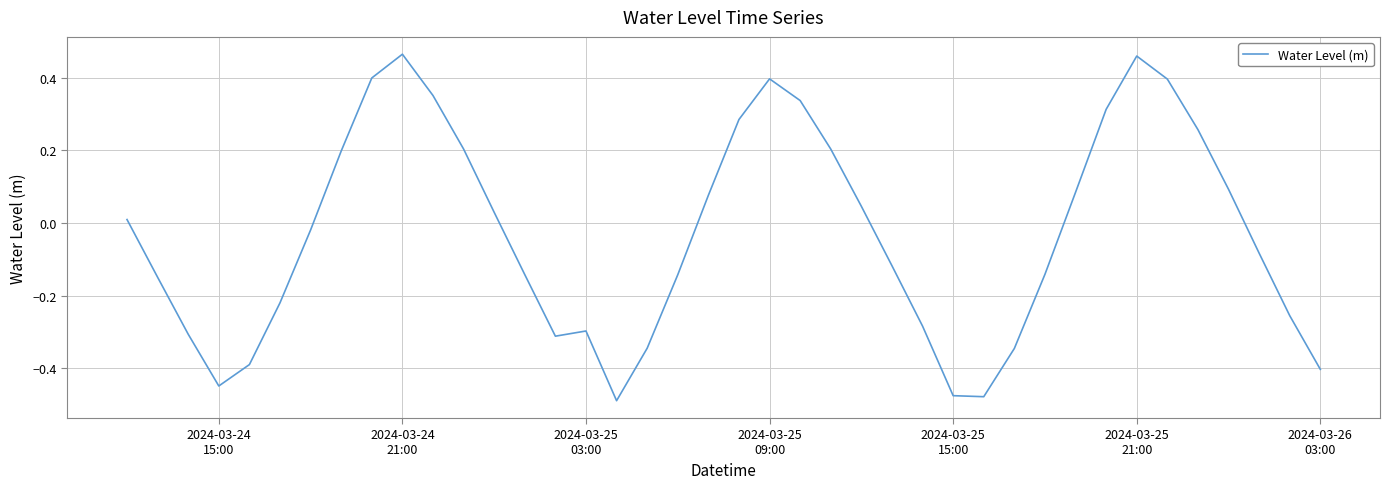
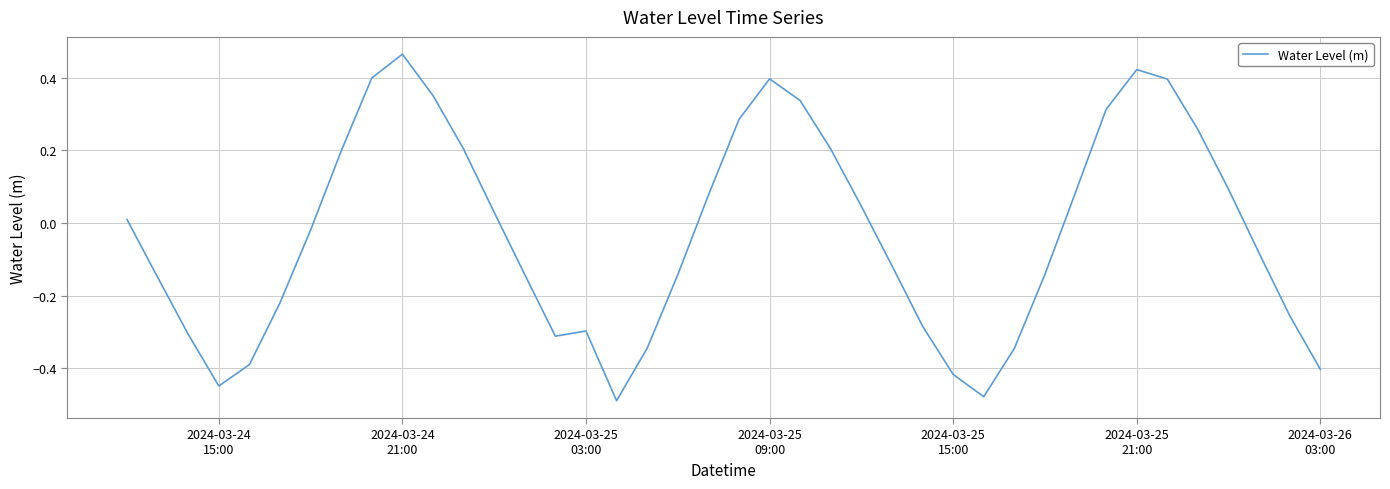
  {
    "2024-03-24 15:00": -0.45,
    "2024-03-24 21:00": 0.47,
    "2024-03-25 03:00": -0.30,
    "2024-03-25 09:00": 0.40,
-   "2024-03-25 15:00": -0.48,
-   "2024-03-25 21:00": 0.46,
+   "2024-03-25 15:00": -0.42,
+   "2024-03-25 21:00": 0.42,
    "2024-03-26 03:00": -0.40
  }
